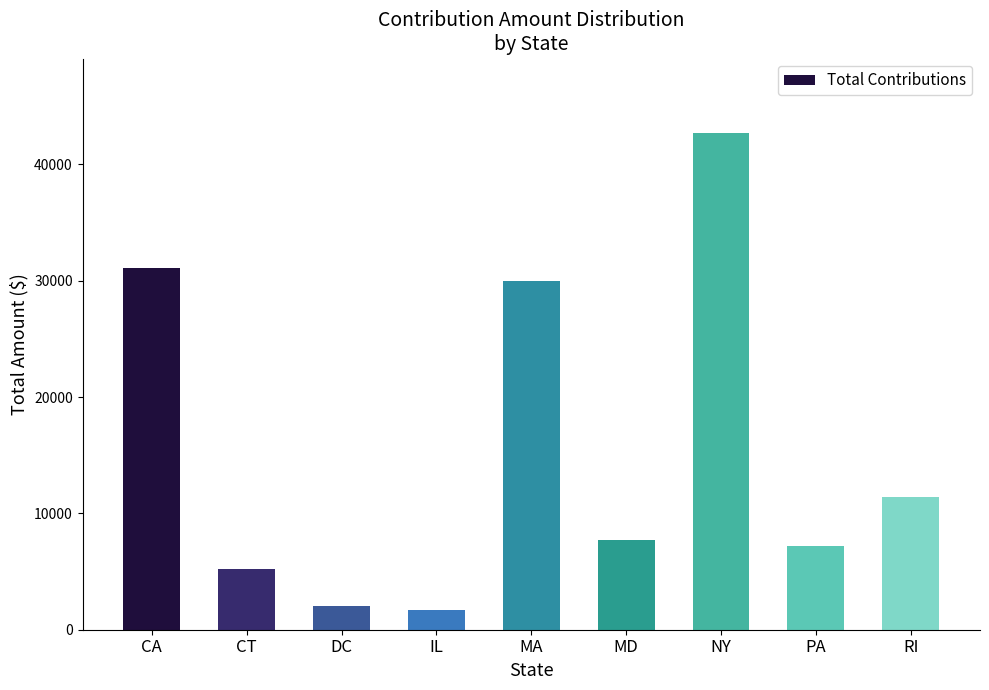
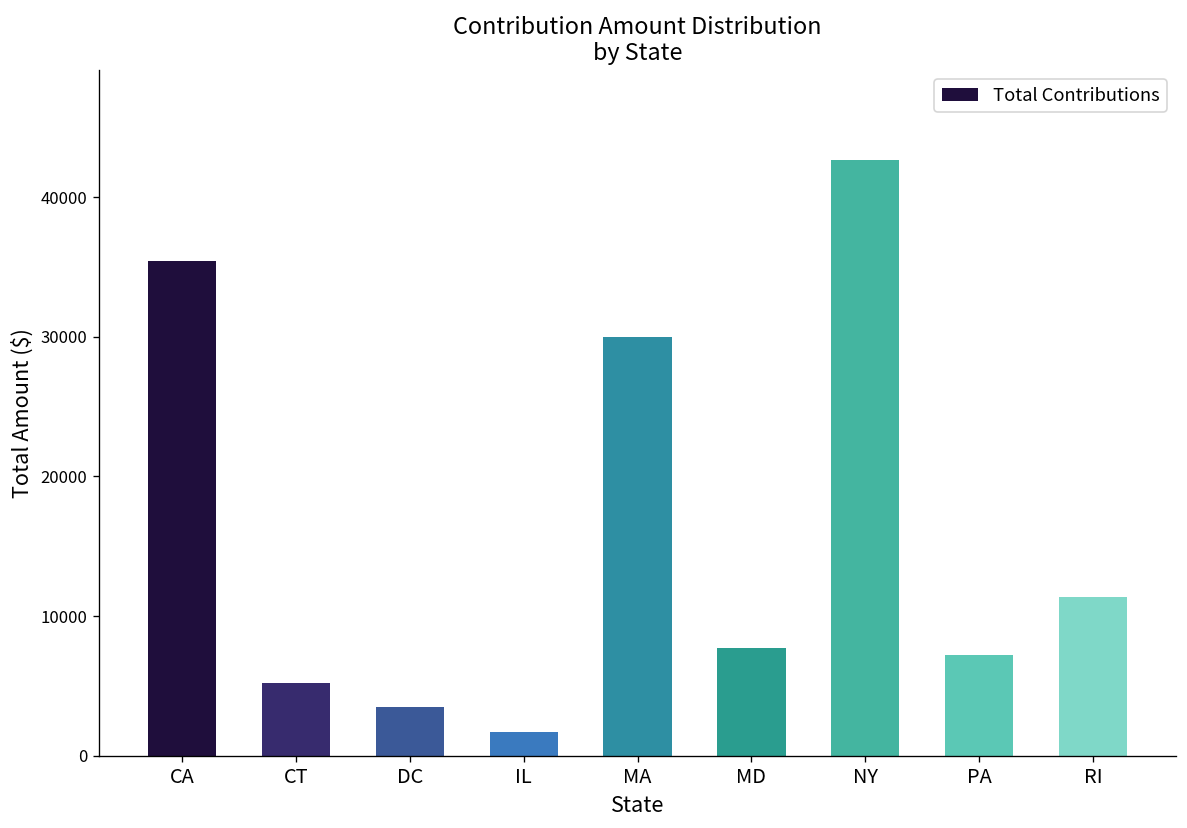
  {
-   "CA": 31100,
+   "CA": 35500,
    "CT": 5200,
-   "DC": 2000,
+   "DC": 3500,
    "IL": 1700,
    "MA": 30000,
    "MD": 7700,
    "NY": 42700,
    "PA": 7200,
    "RI": 11400
  }
